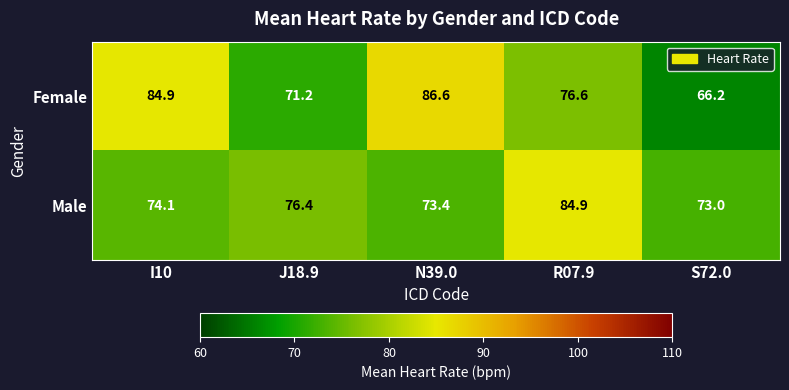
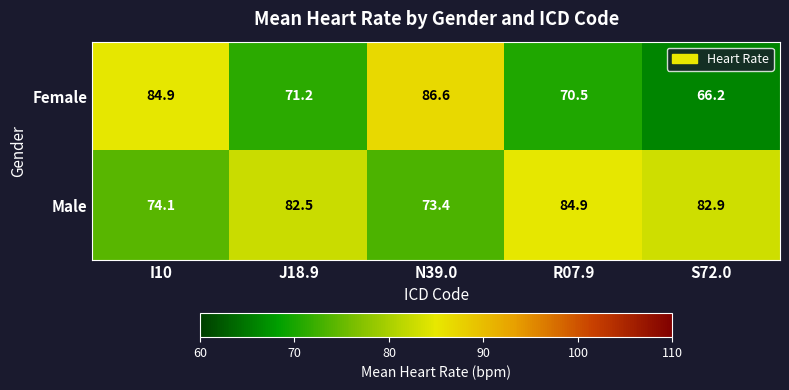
  {
    "Female": {
      "I10": 84.9,
      "J18.9": 71.2,
      "N39.0": 86.6,
-     "R07.9": 76.6,
+     "R07.9": 70.5,
      "S72.0": 66.2
    },
    "Male": {
      "I10": 74.1,
-     "J18.9": 76.4,
+     "J18.9": 82.5,
      "N39.0": 73.4,
      "R07.9": 84.9,
-     "S72.0": 73.0
+     "S72.0": 82.9
    }
  }
